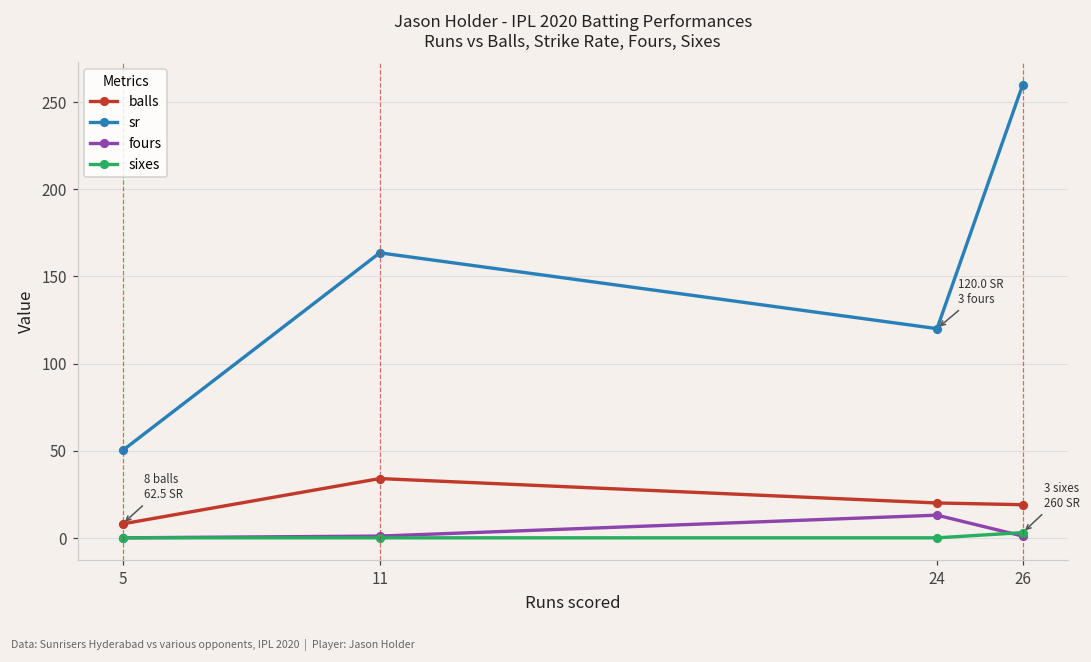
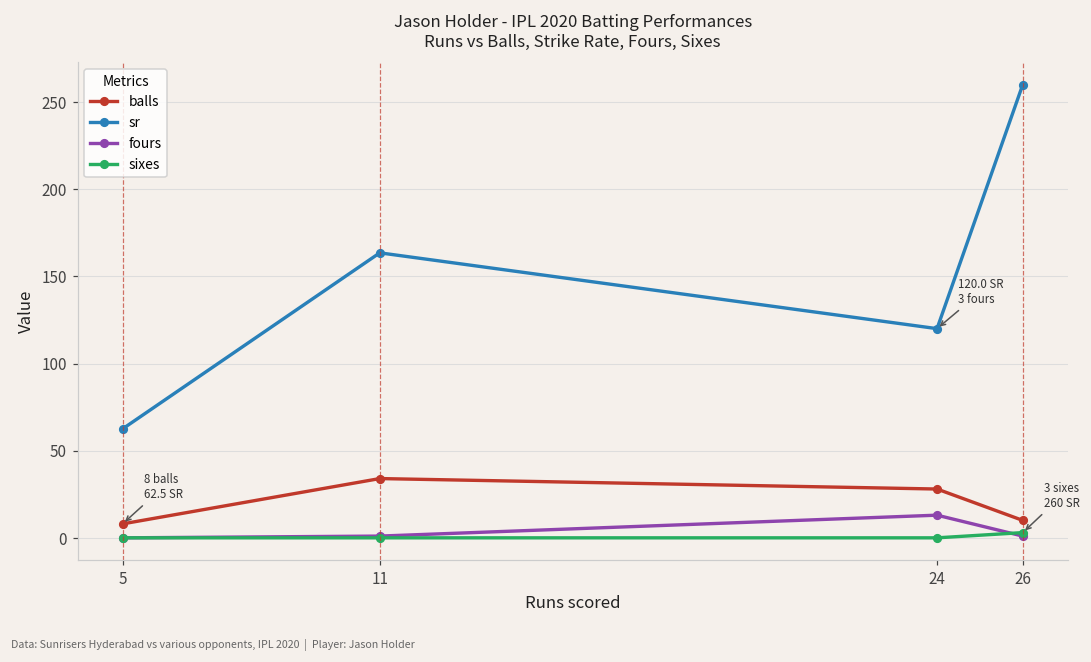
  {
    "balls": {
      "11": 34,
-     "24": 20,
-     "26": 19
+     "24": 28,
+     "26": 10
    },
    "sr": {
-     "5": 50,
+     "5": 63,
      "11": 163,
      "26": 260
    },
    "fours": {
      "24": 13,
      "26": 1
    },
    "sixes": {
      "26": 3
    }
  }
